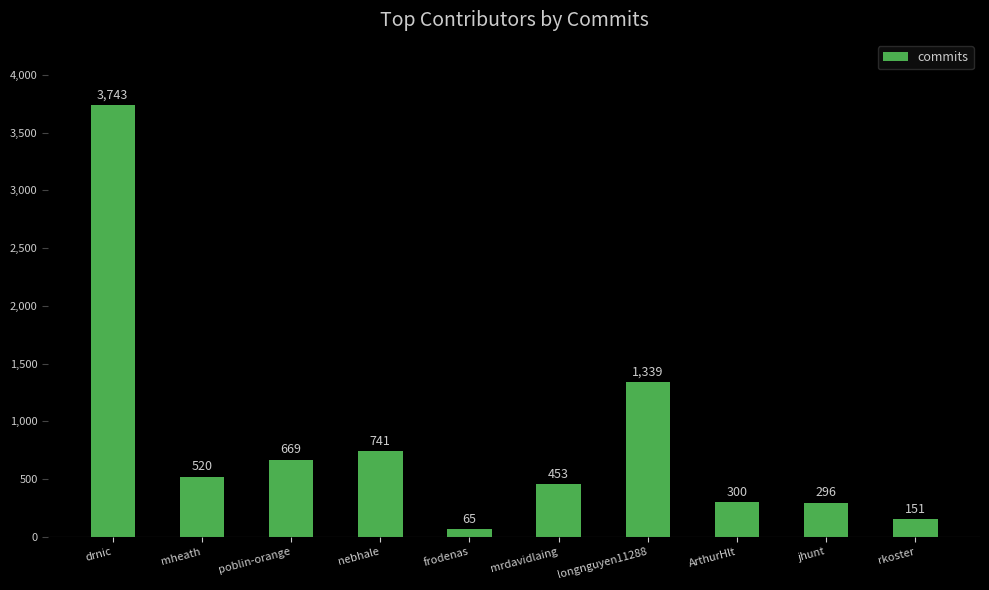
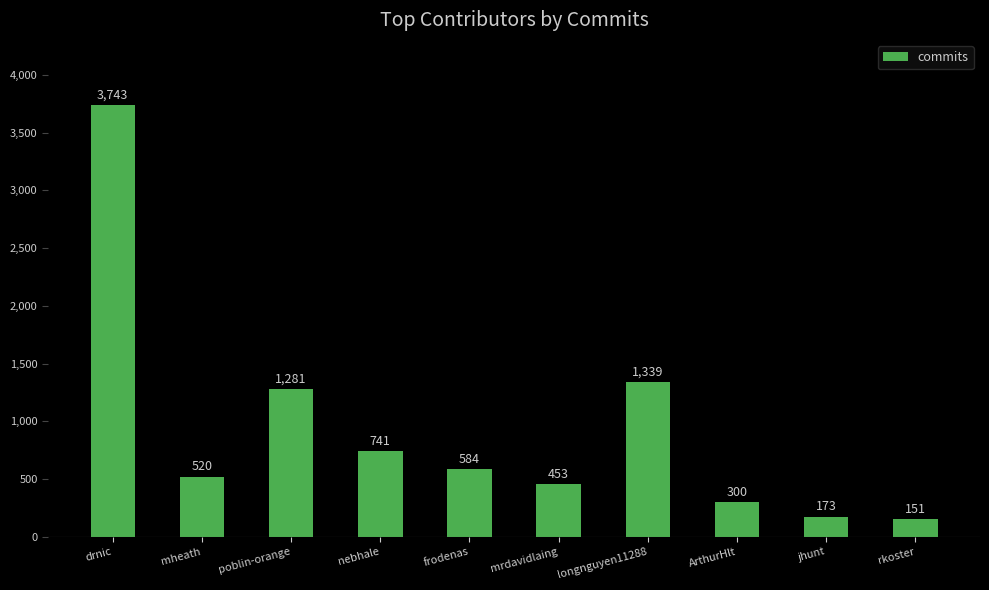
  {
    "drnic": "3,743",
    "mheath": "520",
-   "poblin-orange": "669",
+   "poblin-orange": "1,281",
    "nebhale": "741",
-   "frodenas": "65",
+   "frodenas": "584",
    "mrdavidlaing": "453",
    "longnguyen11288": "1,339",
    "ArthurHlt": "300",
-   "jhunt": "296",
+   "jhunt": "173",
    "rkoster": "151"
  }
